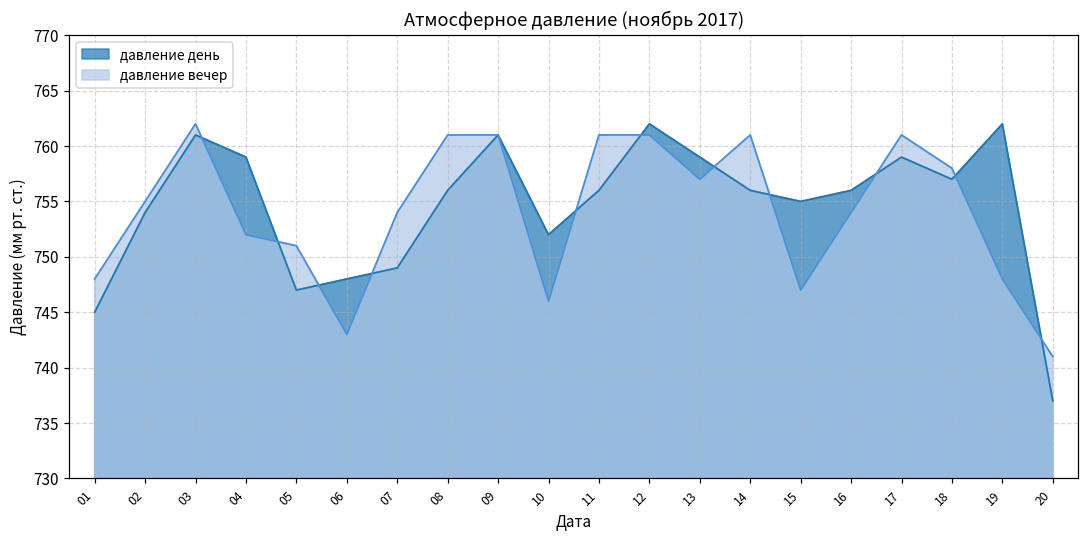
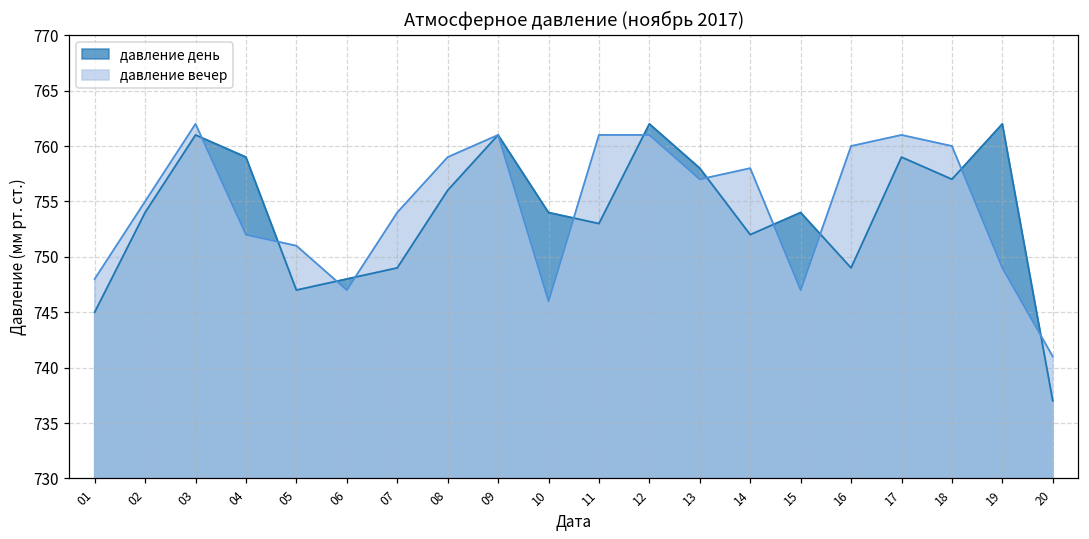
  {
    "давление день": {
      "01": 745,
      "02": 754,
      "03": 761,
      "04": 759,
      "05": 747,
      "06": 748,
      "07": 749,
      "08": 756,
-     "10": 752,
-     "11": 756,
+     "10": 754,
+     "11": 753,
      "12": 762,
-     "13": 759,
-     "14": 756,
-     "15": 755,
-     "16": 756,
+     "13": 758,
+     "14": 752,
+     "15": 754,
+     "16": 749,
      "17": 759,
      "18": 757,
      "19": 762,
      "20": 737
    },
    "давление вечер": {
      "01": 748,
      "02": 755,
      "03": 762,
      "04": 752,
      "05": 751,
-     "06": 743,
+     "06": 747,
      "07": 754,
-     "08": 761,
+     "08": 759,
      "10": 746,
      "11": 761,
      "12": 761,
      "13": 757,
-     "14": 761,
+     "14": 758,
      "15": 747,
-     "16": 754,
+     "16": 760,
      "17": 761,
-     "18": 758,
-     "19": 748,
+     "18": 760,
+     "19": 749,
      "20": 741
    }
  }
